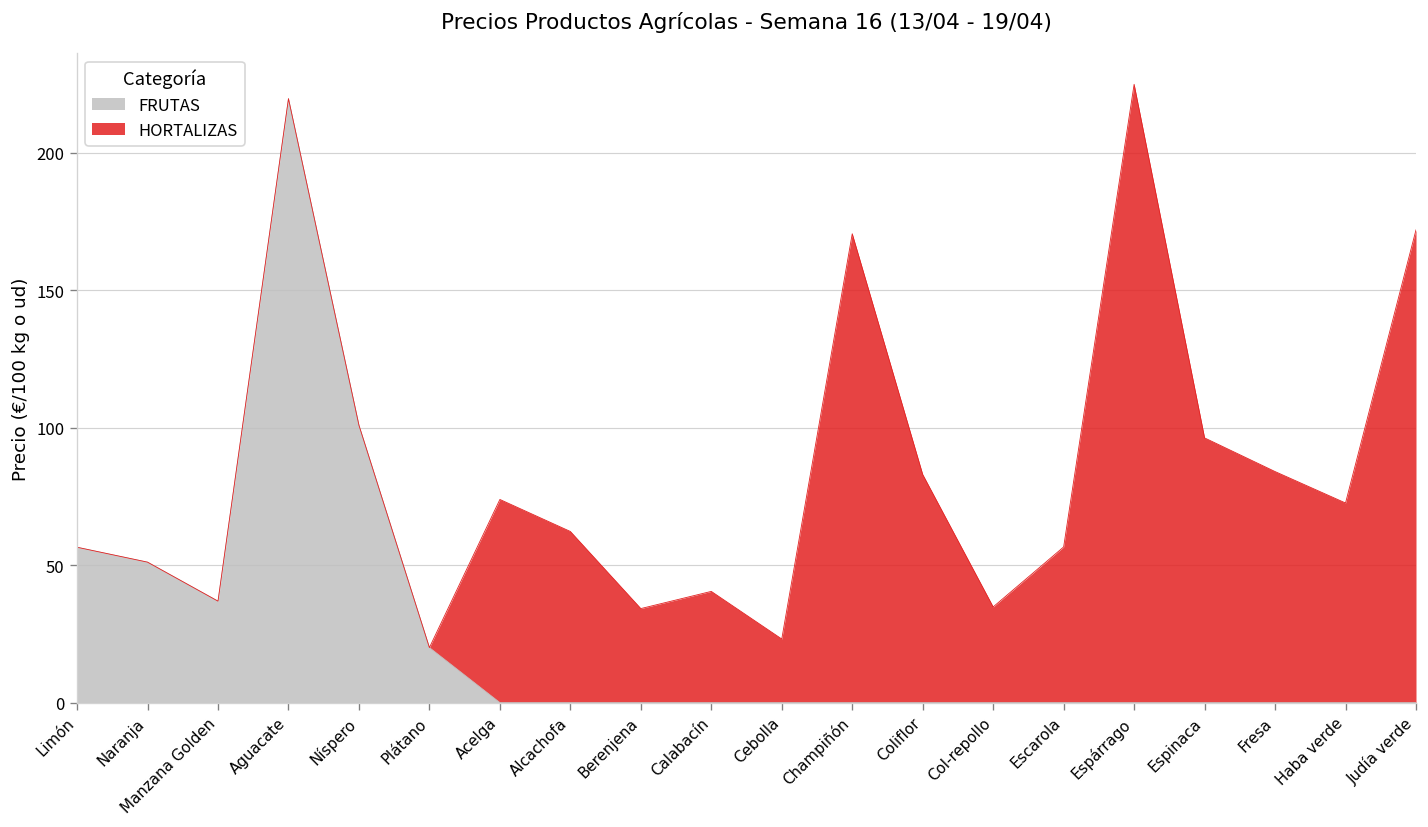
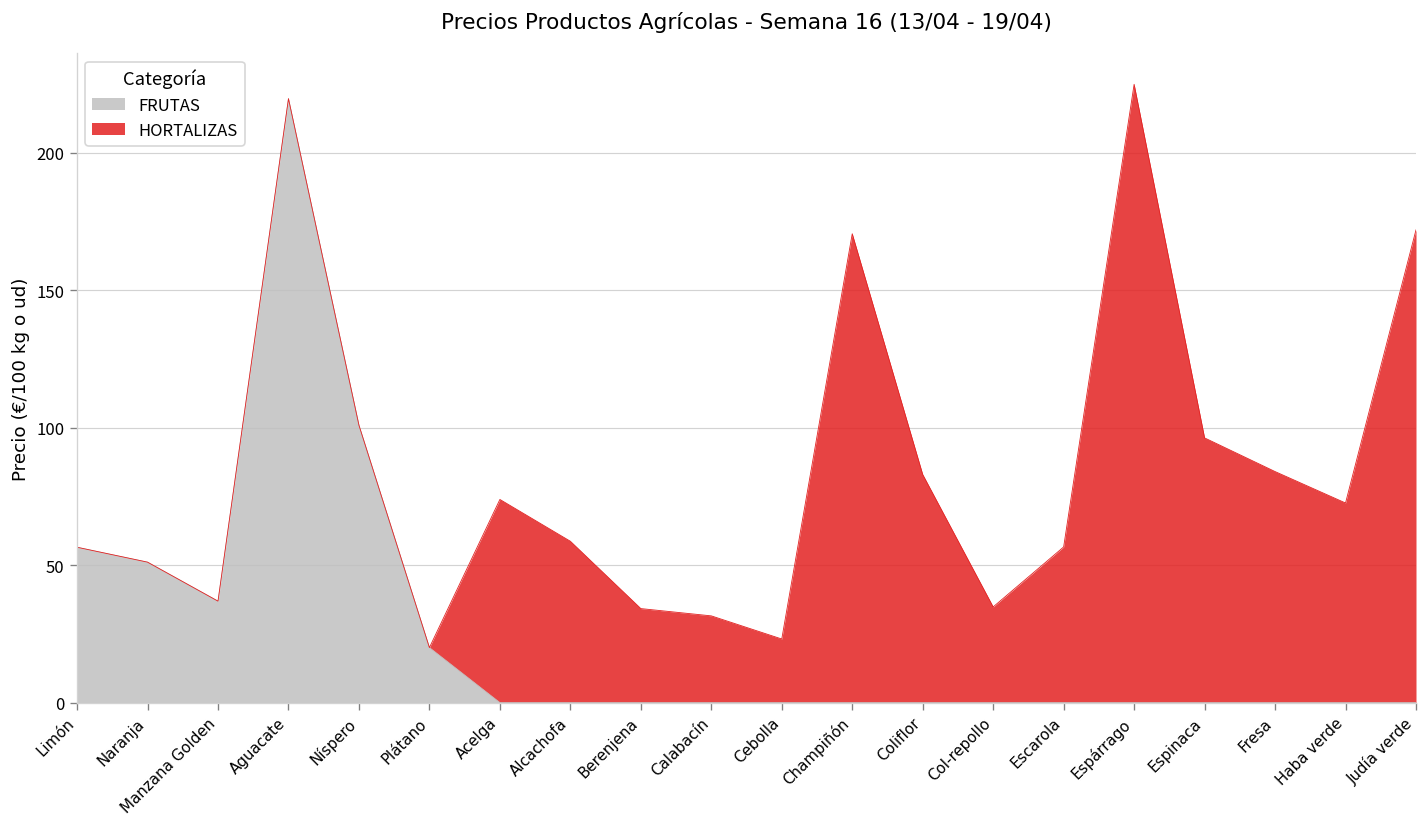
  {
    "FRUTAS": {
      "Acelga": 0,
      "Alcachofa": 0,
      "Berenjena": 0,
      "Calabacín": 0,
      "Cebolla": 0,
      "Champiñón": 0,
      "Coliflor": 0,
      "Col-repollo": 0,
      "Escarola": 0,
      "Espárrago": 0,
      "Espinaca": 0,
      "Fresa": 0,
      "Haba verde": 0,
      "Judía verde": 0
    },
    "HORTALIZAS": {
      "Acelga": 74,
-     "Alcachofa": 62,
+     "Alcachofa": 59,
      "Berenjena": 34,
-     "Calabacín": 40,
+     "Calabacín": 32,
      "Cebolla": 23,
      "Champiñón": 170,
      "Coliflor": 83,
      "Col-repollo": 35,
      "Escarola": 57,
      "Espárrago": 225,
      "Espinaca": 96,
      "Fresa": 84,
      "Haba verde": 73,
      "Judía verde": 172
    }
  }
